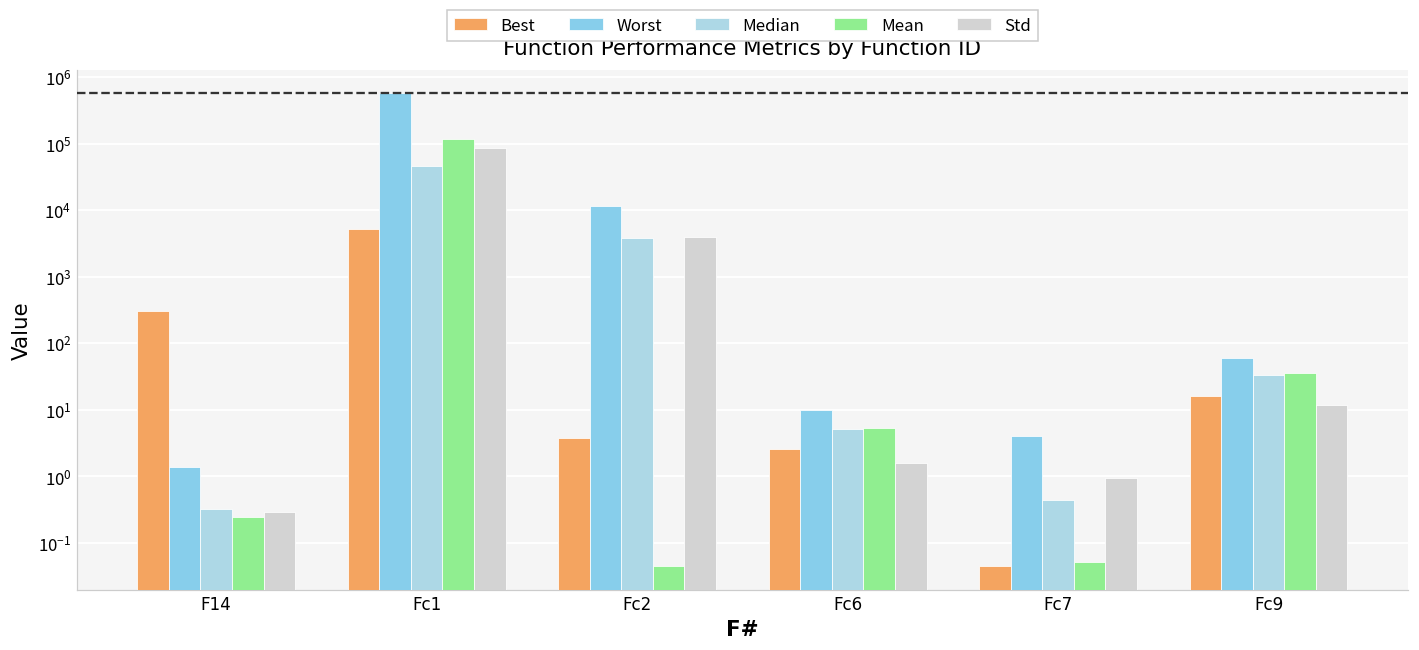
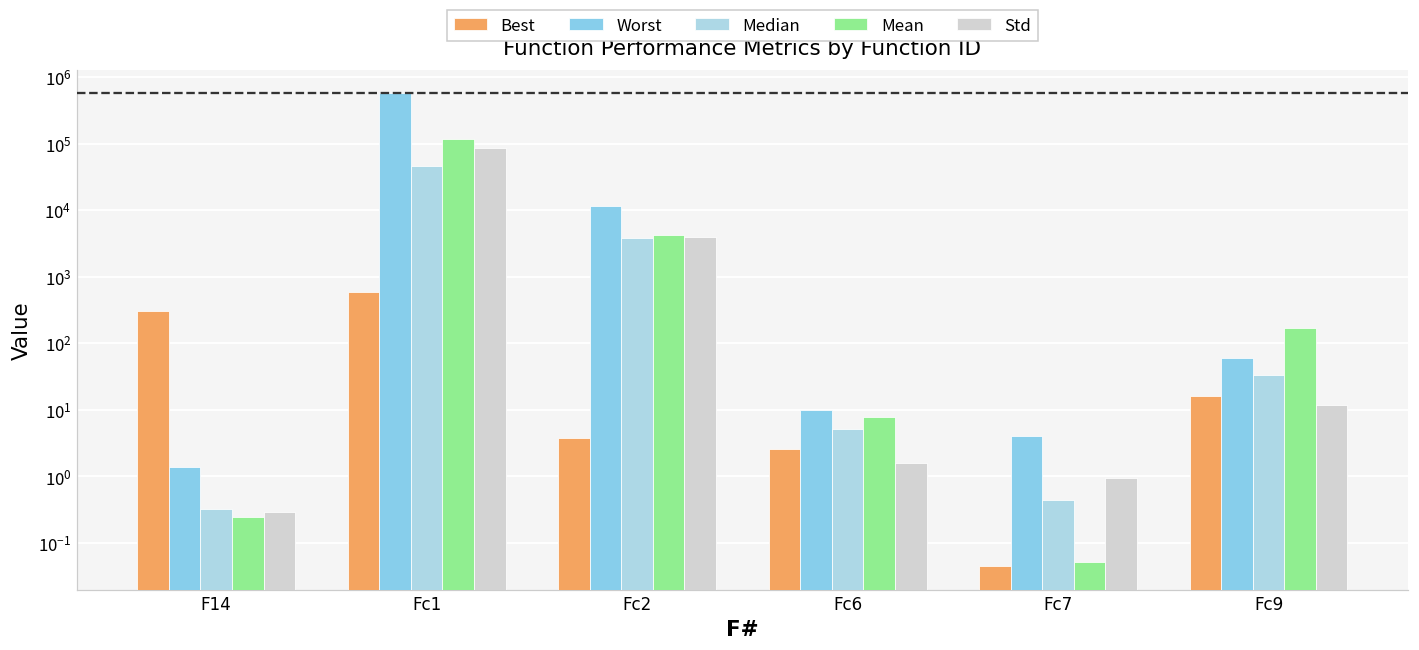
  {
    "Best": {
      "F14": 300,
-     "Fc1": 5000,
+     "Fc1": 600,
      "Fc2": 4,
      "Fc6": 2.6,
      "Fc7": 0.04,
      "Fc9": 16
    },
    "Mean": {
      "F14": 0.25,
      "Fc1": 120000,
-     "Fc2": 0.05,
-     "Fc6": 5,
+     "Fc2": 4000,
+     "Fc6": 8,
      "Fc7": 0.05,
-     "Fc9": 40
+     "Fc9": 170
    }
  }
